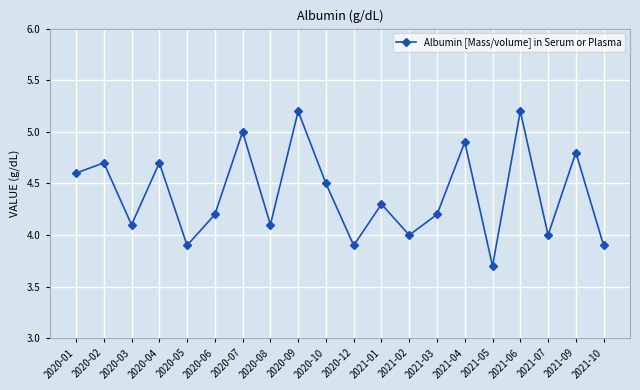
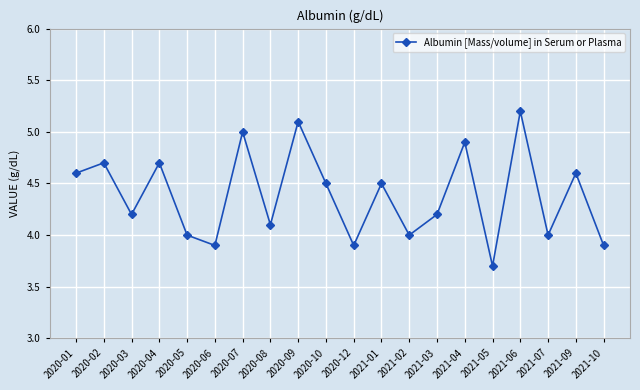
  {
    "2020-01": 4.6,
    "2020-02": 4.7,
-   "2020-03": 4.1,
+   "2020-03": 4.2,
    "2020-04": 4.7,
-   "2020-05": 3.9,
-   "2020-06": 4.2,
+   "2020-05": 4.0,
+   "2020-06": 3.9,
    "2020-07": 5.0,
    "2020-08": 4.1,
-   "2020-09": 5.2,
+   "2020-09": 5.1,
    "2020-10": 4.5,
    "2020-12": 3.9,
-   "2021-01": 4.3,
+   "2021-01": 4.5,
    "2021-02": 4.0,
    "2021-03": 4.2,
    "2021-04": 4.9,
    "2021-05": 3.7,
    "2021-06": 5.2,
    "2021-07": 4.0,
-   "2021-09": 4.8,
+   "2021-09": 4.6,
    "2021-10": 3.9
  }
